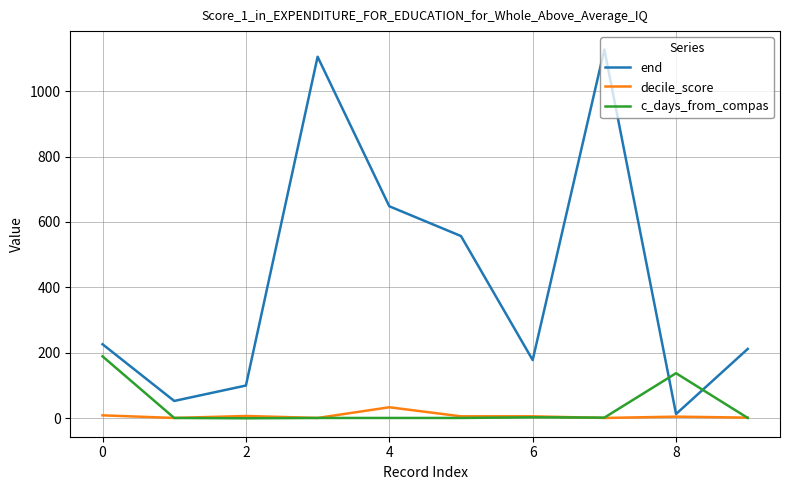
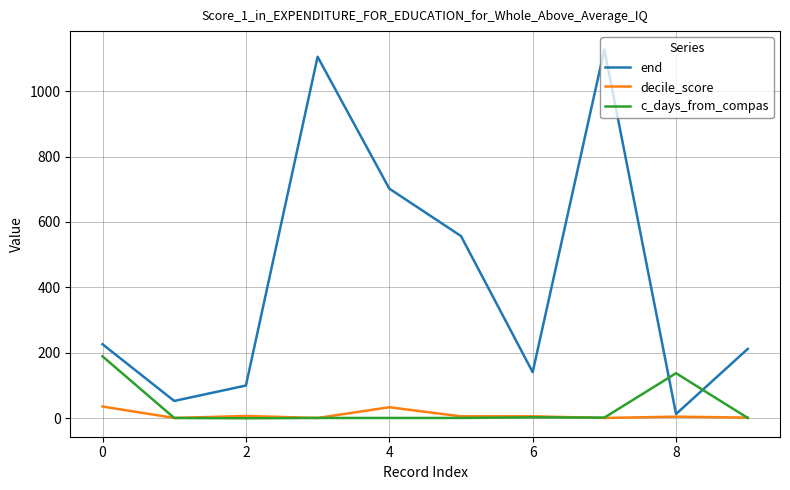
  {
    "end": {
      "0": 230,
      "2": 100,
-     "4": 650,
-     "6": 180,
+     "4": 700,
+     "6": 140,
      "8": 10
    },
    "decile_score": {
-     "0": 10,
+     "0": 40,
      "4": 30,
      "8": 10
    },
    "c_days_from_compas": {
      "0": 190,
      "4": 0,
      "8": 140
    }
  }
